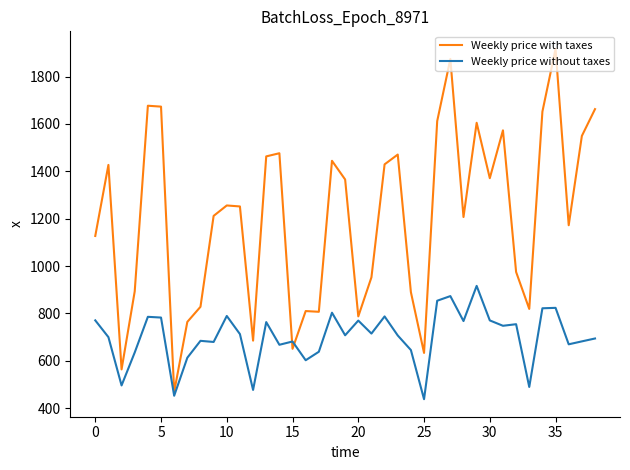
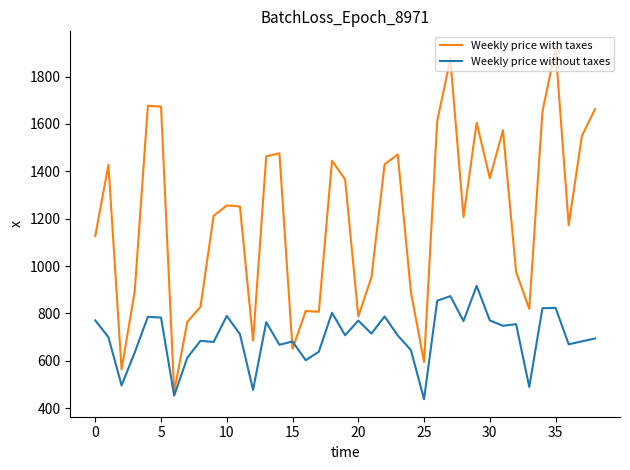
  {
    "Weekly price with taxes": {
      "0": 1130,
      "5": 1670,
      "10": 1260,
      "15": 650,
      "20": 790,
-     "25": 630,
+     "25": 590,
      "30": 1370
    },
    "Weekly price without taxes": {
      "0": 770,
      "5": 780,
      "10": 790,
      "15": 680,
      "20": 770,
      "25": 440,
      "30": 770,
      "35": 820
    }
  }
